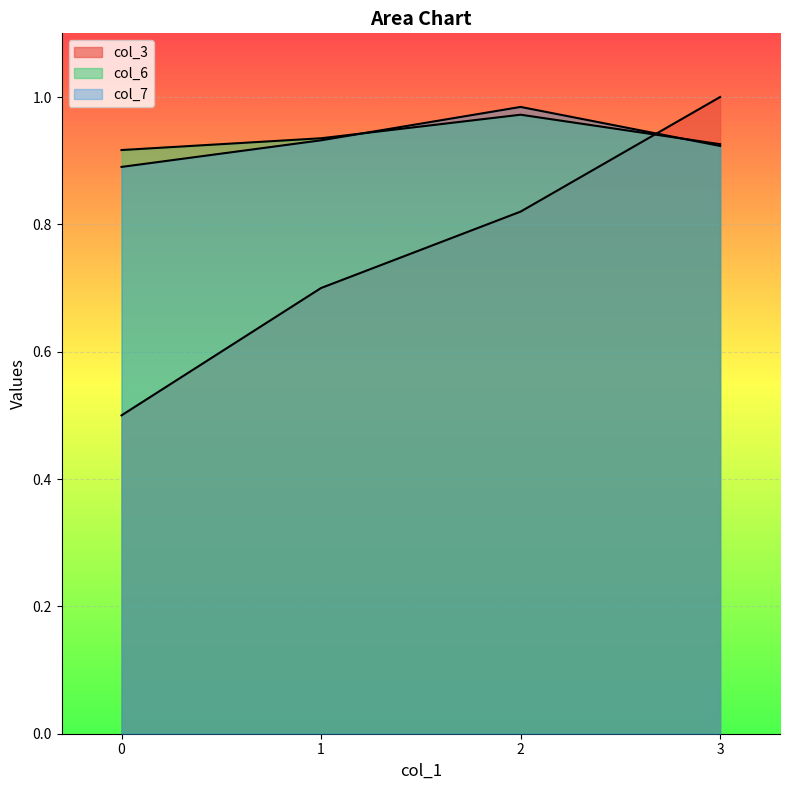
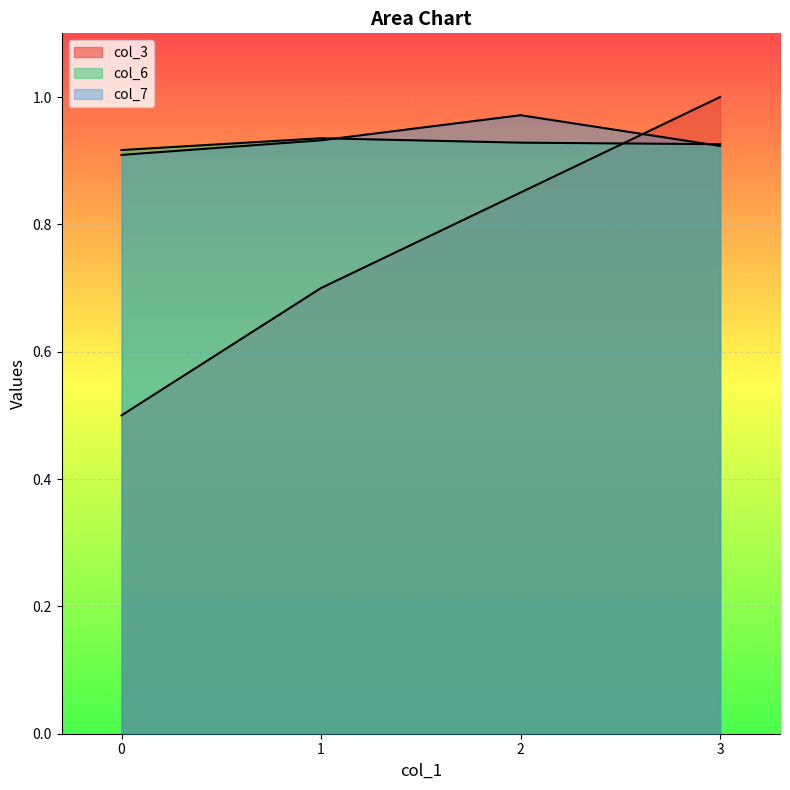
  {
    "col_3": {
      "0": 0.50,
      "1": 0.70,
-     "2": 0.82,
+     "2": 0.85,
      "3": 1.00
    },
    "col_6": {
      "0": 0.92,
-     "2": 0.97
+     "2": 0.93
    },
    "col_7": {
-     "0": 0.89,
-     "2": 0.98
+     "0": 0.91,
+     "2": 0.97
    }
  }
